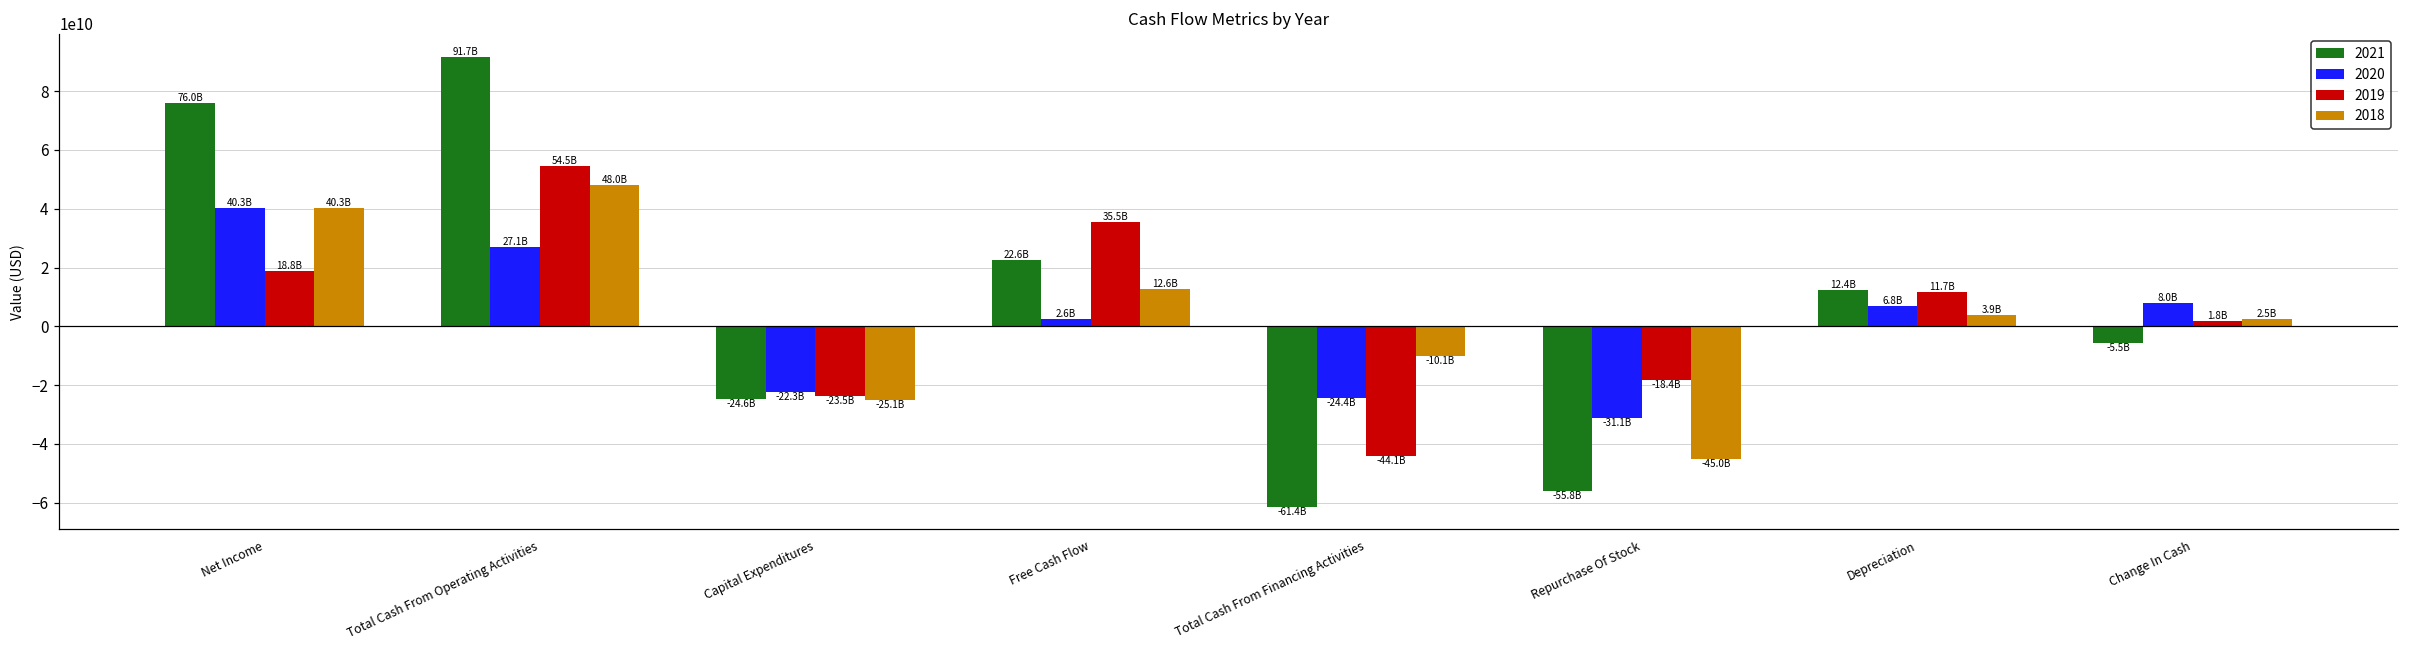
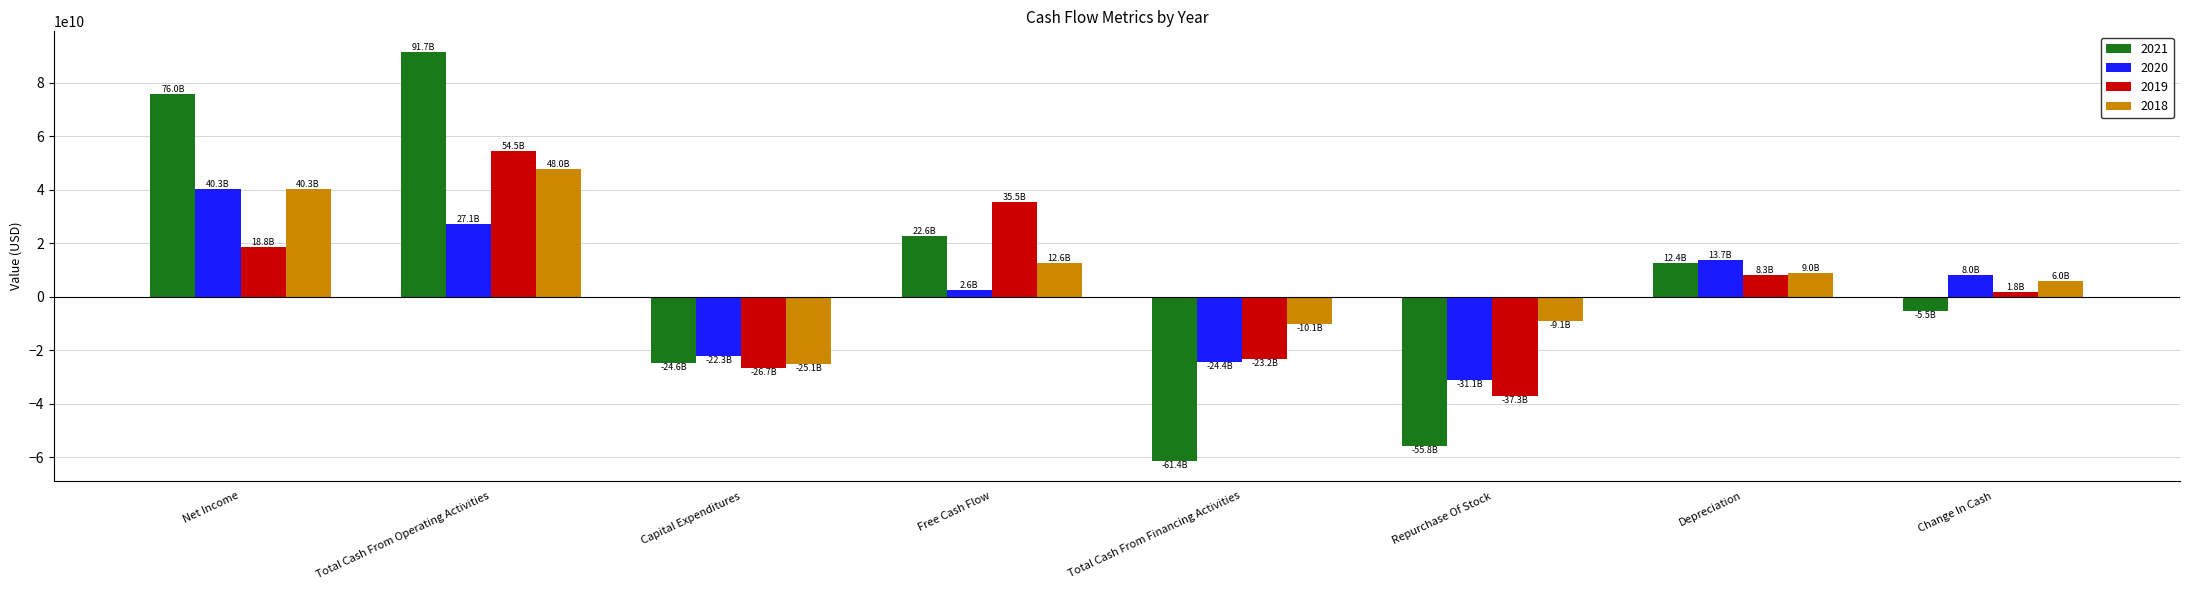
  {
    "2021": {
      "Net Income": "76.0B",
      "Total Cash From Operating Activities": "91.7B",
      "Capital Expenditures": "-24.6B",
      "Free Cash Flow": "22.6B",
      "Total Cash From Financing Activities": "-61.4B",
      "Repurchase Of Stock": "-55.8B",
      "Depreciation": "12.4B",
      "Change In Cash": "-5.5B"
    },
    "2020": {
      "Net Income": "40.3B",
      "Total Cash From Operating Activities": "27.1B",
      "Capital Expenditures": "-22.3B",
      "Free Cash Flow": "2.6B",
      "Total Cash From Financing Activities": "-24.4B",
      "Repurchase Of Stock": "-31.1B",
-     "Depreciation": "6.8B",
+     "Depreciation": "13.7B",
      "Change In Cash": "8.0B"
    },
    "2019": {
      "Net Income": "18.8B",
      "Total Cash From Operating Activities": "54.5B",
-     "Capital Expenditures": "-23.5B",
+     "Capital Expenditures": "-26.7B",
      "Free Cash Flow": "35.5B",
-     "Total Cash From Financing Activities": "-44.1B",
-     "Repurchase Of Stock": "-18.4B",
-     "Depreciation": "11.7B",
+     "Total Cash From Financing Activities": "-23.2B",
+     "Repurchase Of Stock": "-37.3B",
+     "Depreciation": "8.3B",
      "Change In Cash": "1.8B"
    },
    "2018": {
      "Net Income": "40.3B",
      "Total Cash From Operating Activities": "48.0B",
      "Capital Expenditures": "-25.1B",
      "Free Cash Flow": "12.6B",
      "Total Cash From Financing Activities": "-10.1B",
-     "Repurchase Of Stock": "-45.0B",
-     "Depreciation": "3.9B",
-     "Change In Cash": "2.5B"
+     "Repurchase Of Stock": "-9.1B",
+     "Depreciation": "9.0B",
+     "Change In Cash": "6.0B"
    }
  }
